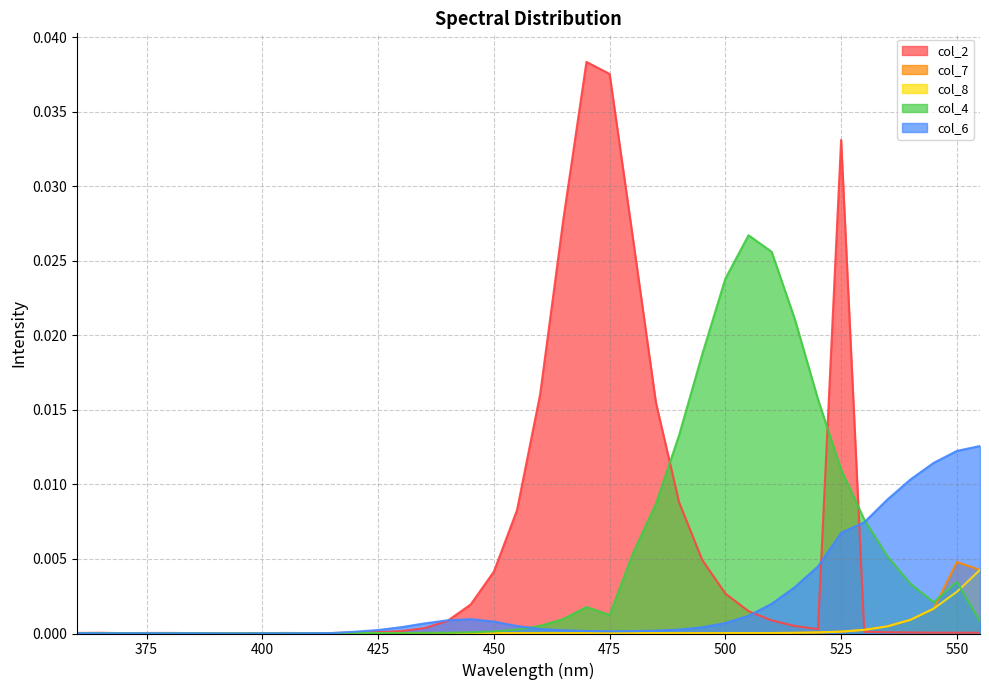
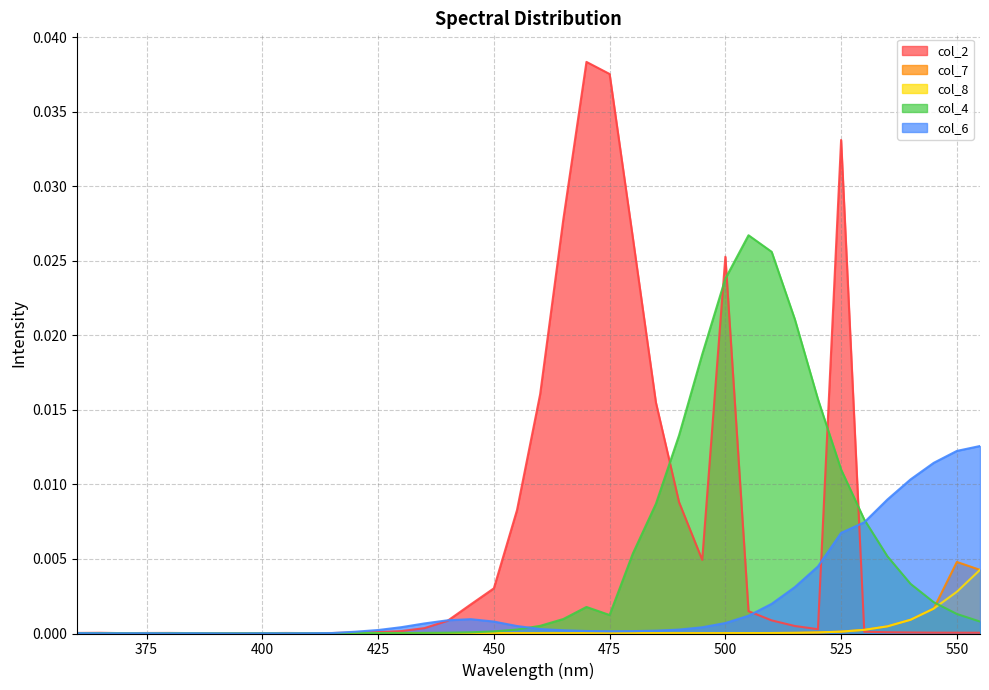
  {
    "col_2": {
-     "450": 0.0042,
+     "450": 0.0030,
      "475": 0.0375,
-     "500": 0.0027,
+     "500": 0.0253,
      "525": 0.0331,
      "550": 0.0001
    },
    "col_7": {
      "550": 0.0048
    },
    "col_8": {
      "550": 0.0028
    },
    "col_4": {
      "475": 0.0012,
      "500": 0.0238,
      "525": 0.0110,
-     "550": 0.0035
+     "550": 0.0013
    },
    "col_6": {
      "450": 0.0008,
      "500": 0.0007,
      "525": 0.0068,
      "550": 0.0123
    }
  }
